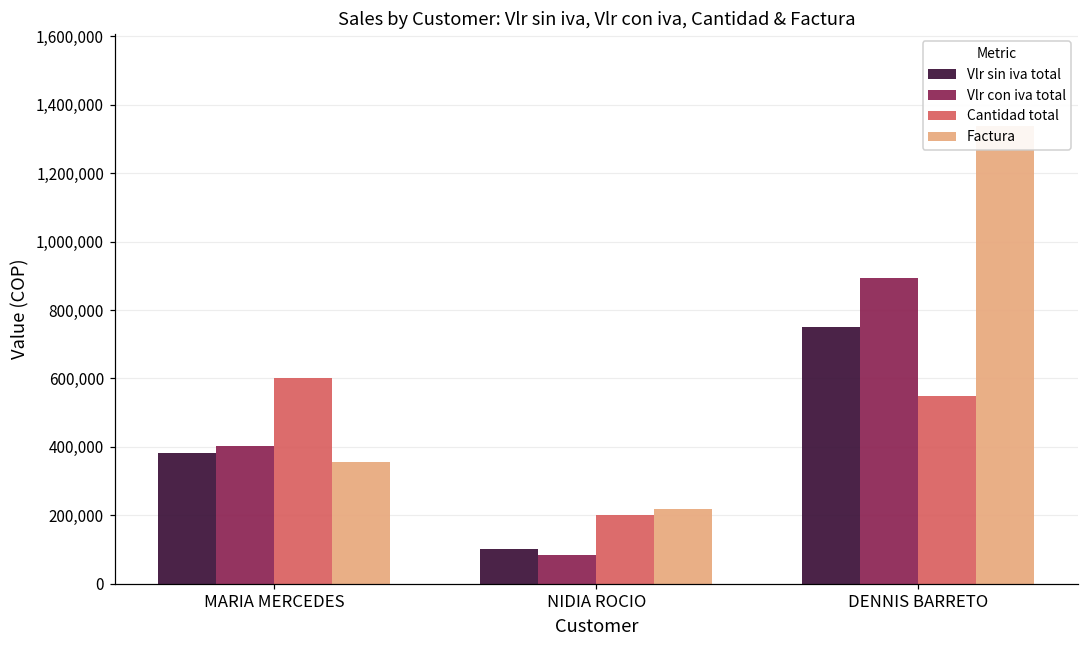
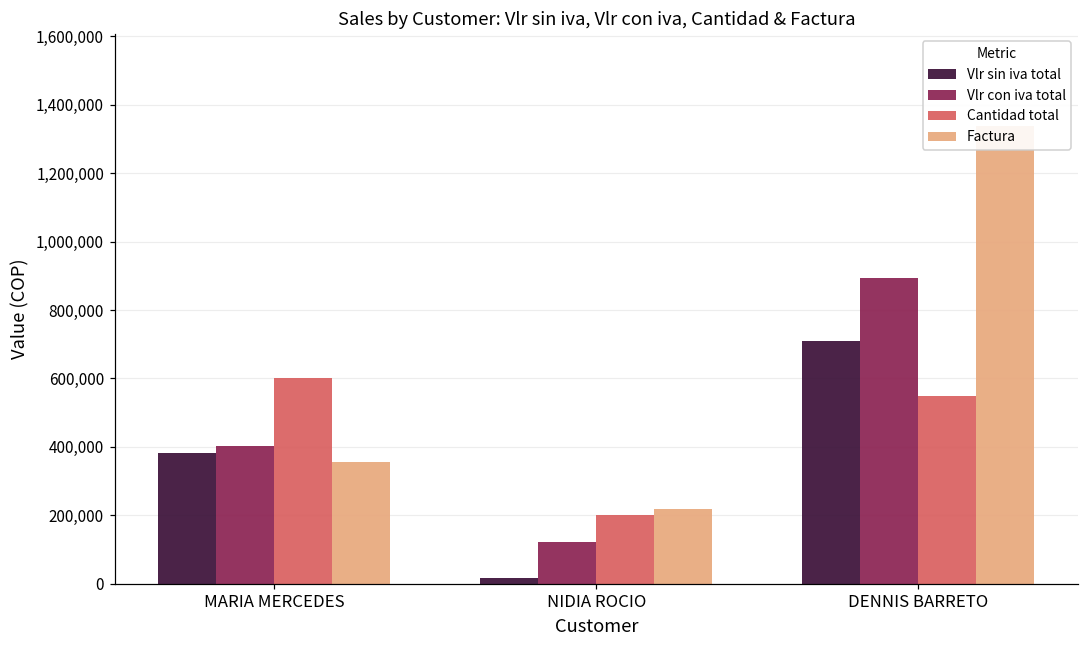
  {
    "Vlr sin iva total": {
      "MARIA MERCEDES": "380,000",
-     "NIDIA ROCIO": "100,000",
-     "DENNIS BARRETO": "750,000"
+     "NIDIA ROCIO": "20,000",
+     "DENNIS BARRETO": "710,000"
    },
    "Vlr con iva total": {
      "MARIA MERCEDES": "400,000",
-     "NIDIA ROCIO": "90,000",
+     "NIDIA ROCIO": "120,000",
      "DENNIS BARRETO": "890,000"
    },
    "Cantidad total": {
      "MARIA MERCEDES": "600,000",
      "NIDIA ROCIO": "200,000",
      "DENNIS BARRETO": "550,000"
    },
    "Factura": {
      "MARIA MERCEDES": "360,000",
      "NIDIA ROCIO": "220,000"
    }
  }
